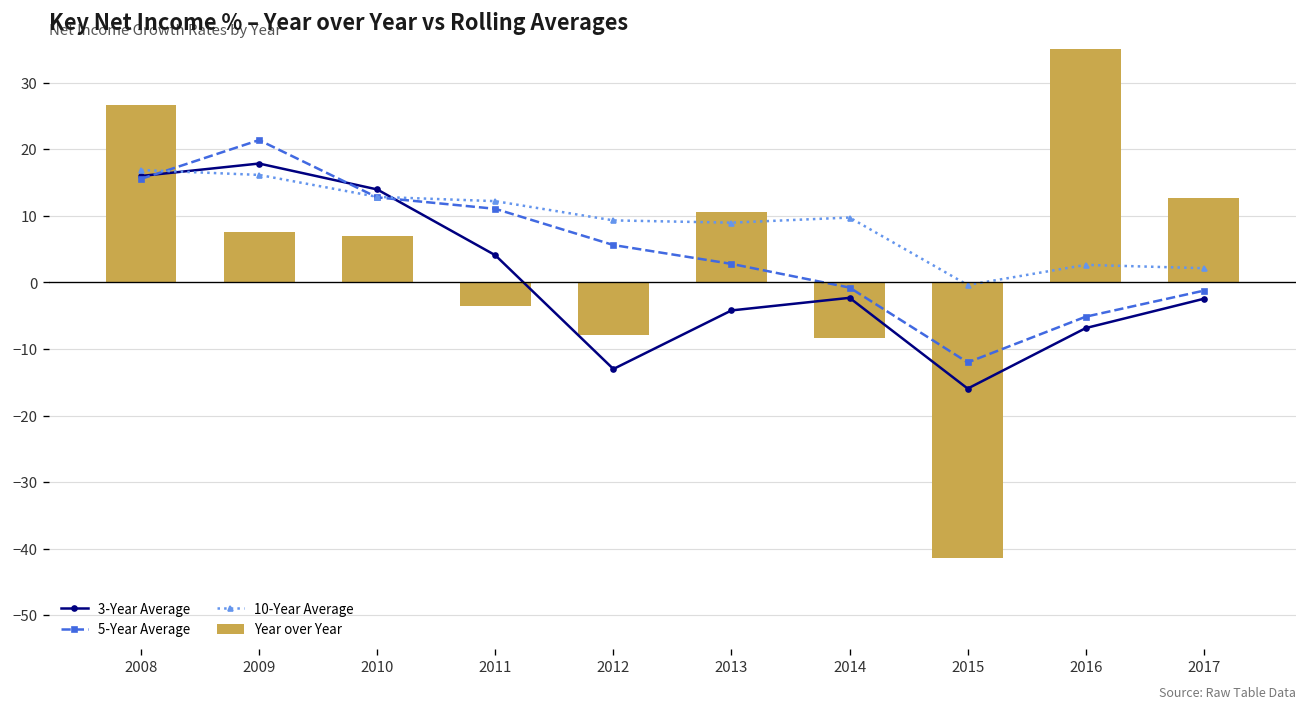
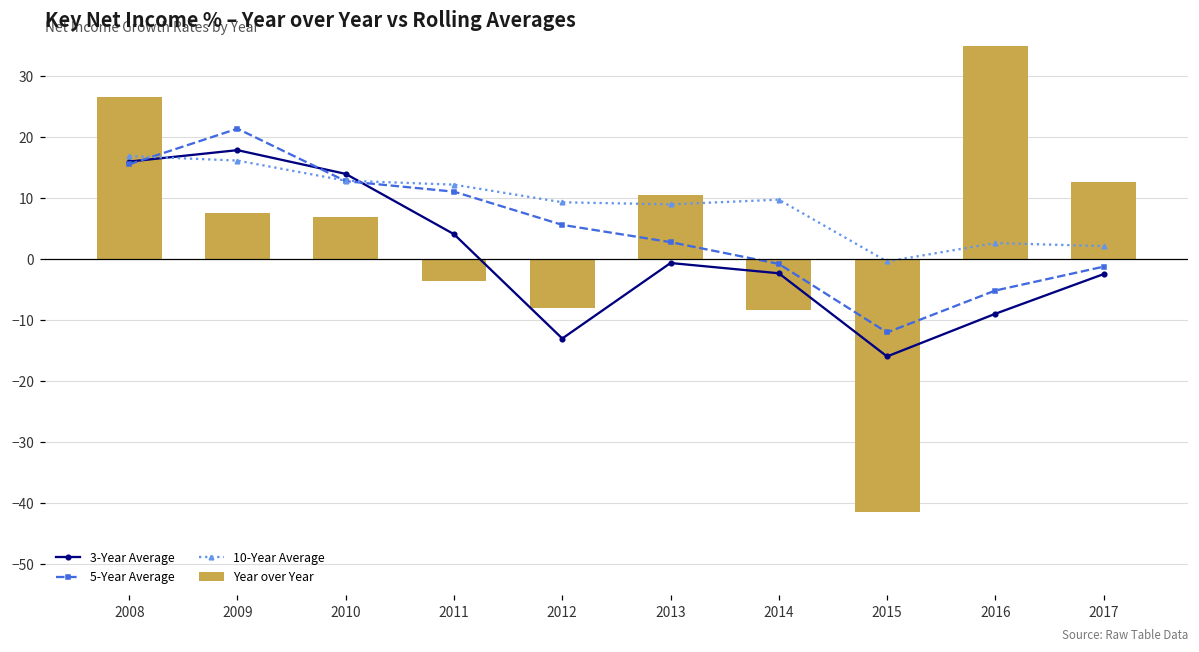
  {
    "Year over Year": {
      "2008": 27,
      "2009": 8,
      "2010": 7,
      "2011": -4,
      "2012": -8,
      "2013": 11,
      "2014": -8,
      "2015": -41,
      "2017": 13
    },
    "3-Year Average": {
      "2009": 18,
      "2010": 14,
      "2011": 4,
      "2012": -13,
-     "2013": -4,
+     "2013": -1,
      "2014": -2,
      "2015": -16,
-     "2016": -7,
+     "2016": -9,
      "2017": -2
    }
  }
